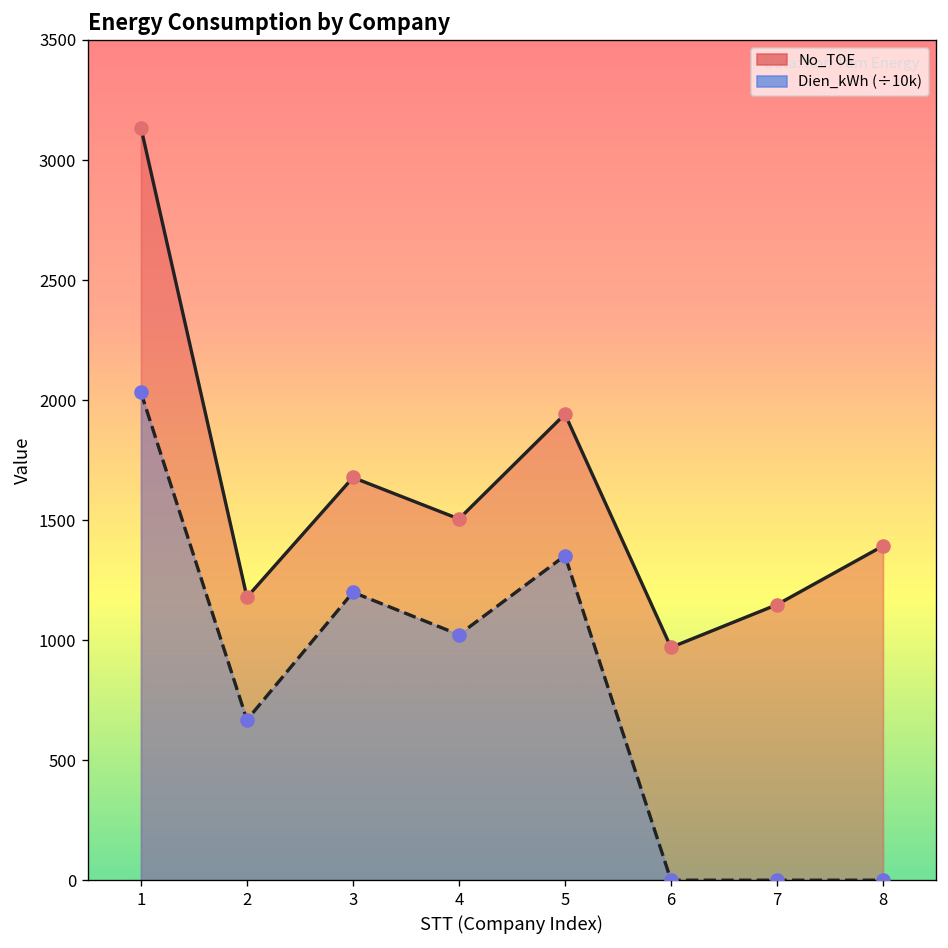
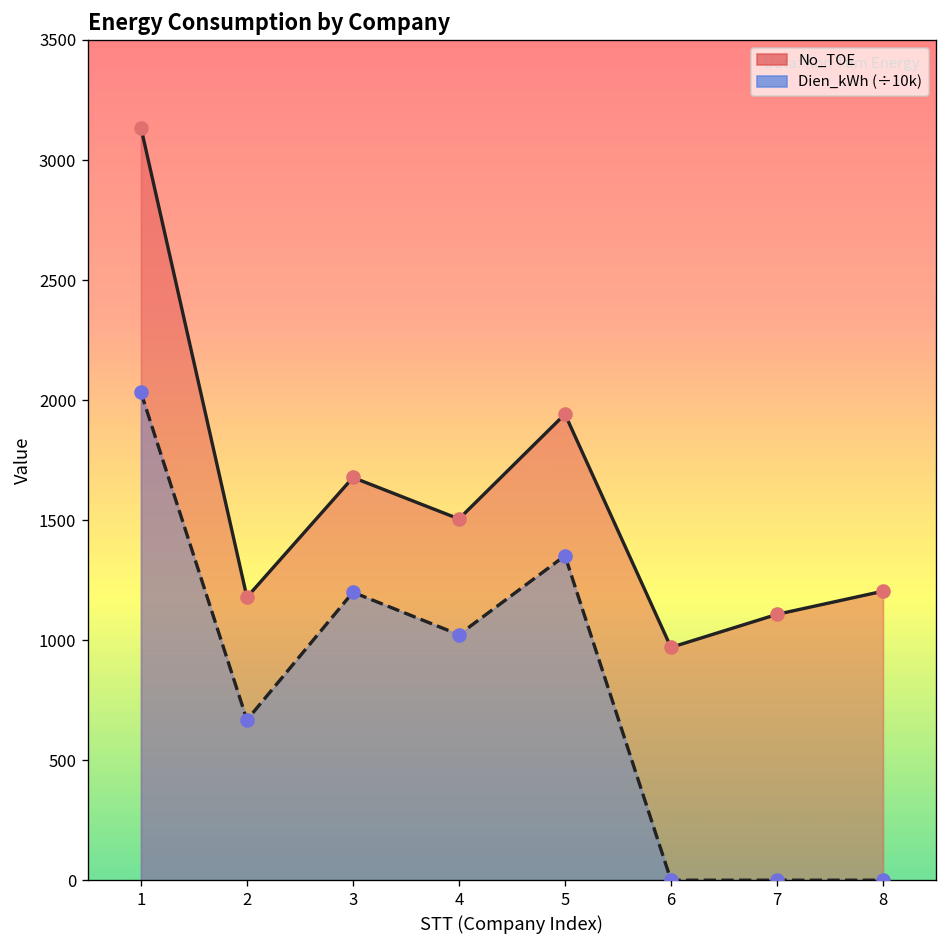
  {
    "No_TOE": {
      "1": 3140,
      "2": 1180,
      "3": 1680,
      "4": 1500,
      "5": 1940,
      "6": 970,
-     "7": 1150,
-     "8": 1390
+     "7": 1110,
+     "8": 1200
    },
    "Dien_kWh (÷10k)": {
      "1": 2030,
      "2": 670,
      "3": 1200,
      "4": 1020,
      "5": 1350,
      "6": 0,
      "7": 0,
      "8": 0
    }
  }
